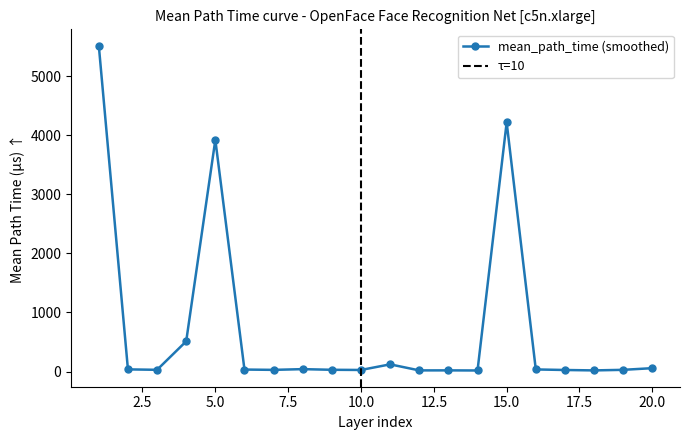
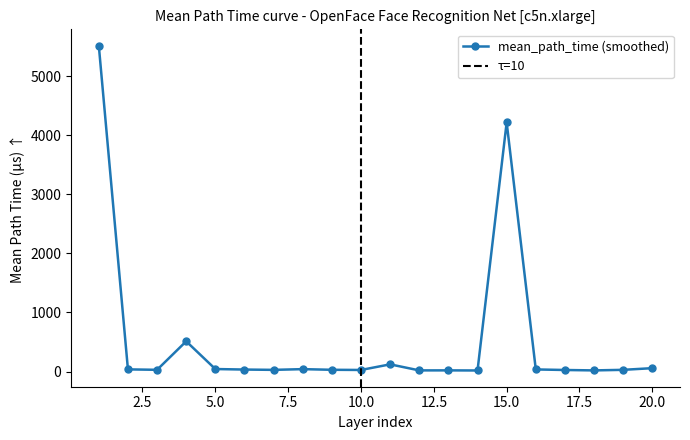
  {
-   "5.0": 3900,
+   "5.0": 0,
    "10.0": 0,
    "15.0": 4200,
    "20.0": 100
  }
